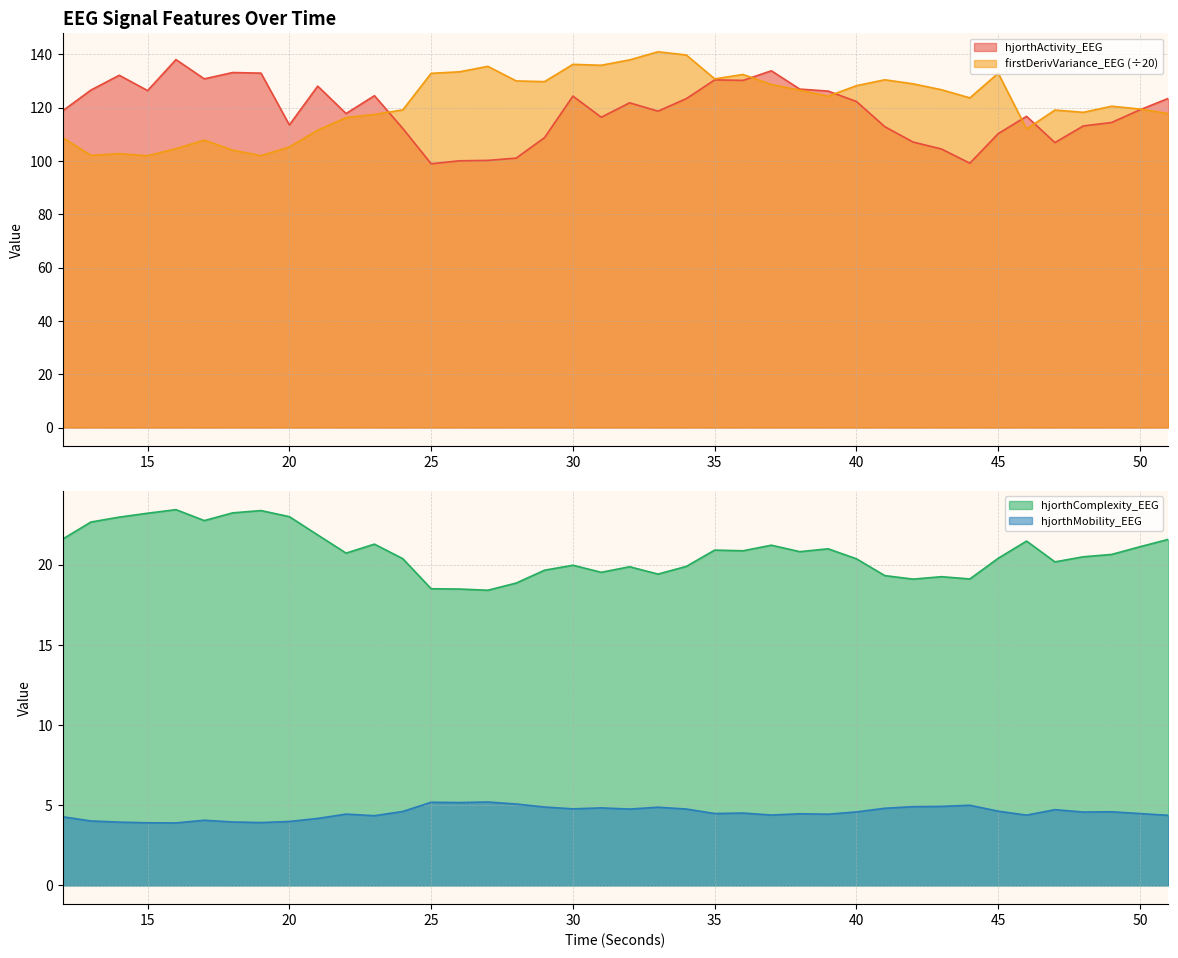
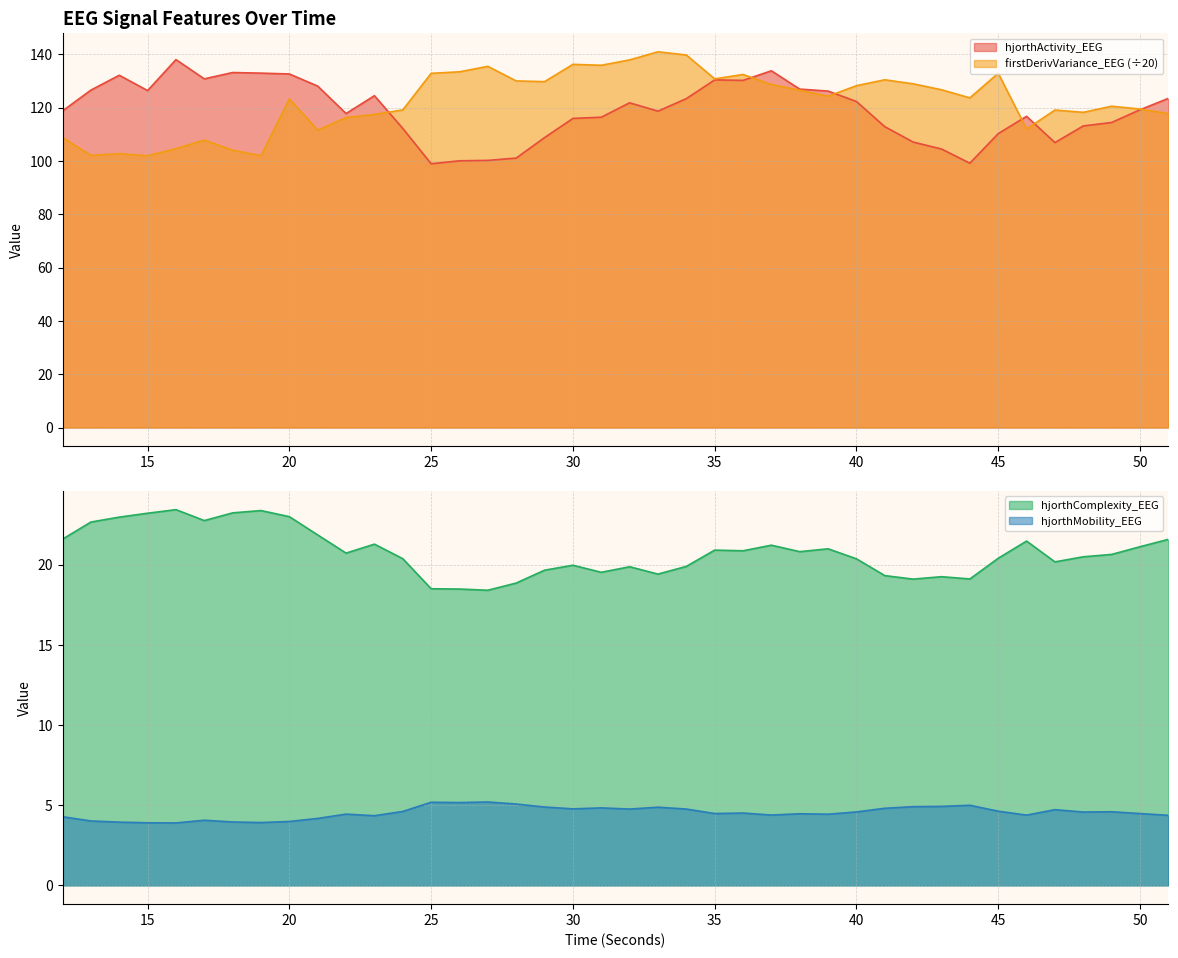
  {
    "EEG Signal Features Over Time": {
      "hjorthActivity_EEG": {
        "15": 126,
-       "20": 114,
+       "20": 133,
        "25": 99,
-       "30": 124,
+       "30": 116,
        "40": 122,
        "45": 110
      },
      "firstDerivVariance_EEG (÷20)": {
        "15": 102,
-       "20": 105,
+       "20": 123,
        "25": 133,
        "30": 136,
        "40": 128
      }
    }
  }
